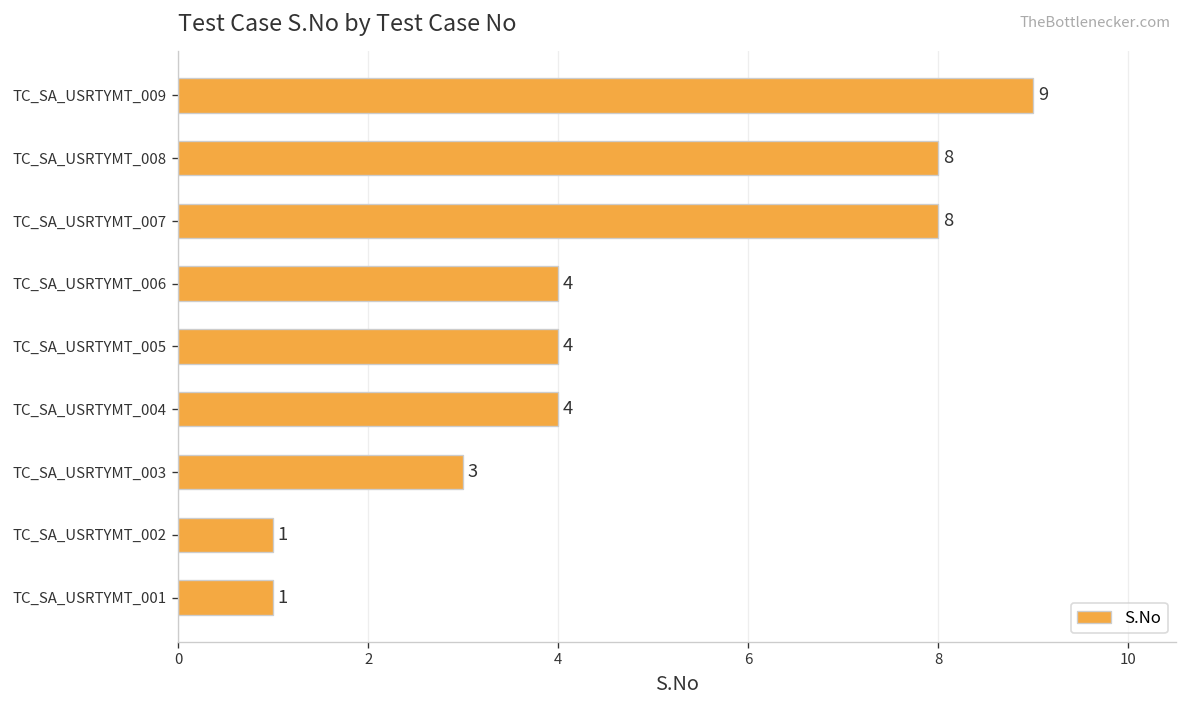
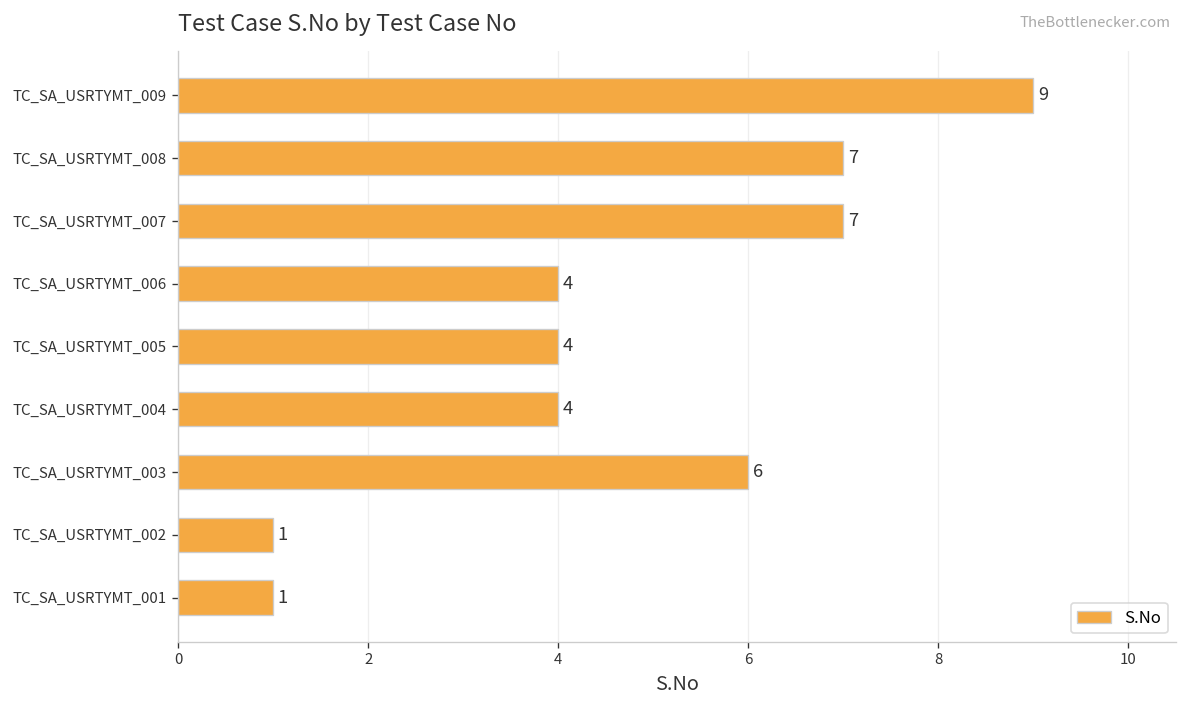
  {
    "TC_SA_USRTYMT_009": 9,
-   "TC_SA_USRTYMT_008": 8,
-   "TC_SA_USRTYMT_007": 8,
+   "TC_SA_USRTYMT_008": 7,
+   "TC_SA_USRTYMT_007": 7,
    "TC_SA_USRTYMT_006": 4,
    "TC_SA_USRTYMT_005": 4,
    "TC_SA_USRTYMT_004": 4,
-   "TC_SA_USRTYMT_003": 3,
+   "TC_SA_USRTYMT_003": 6,
    "TC_SA_USRTYMT_002": 1,
    "TC_SA_USRTYMT_001": 1
  }
